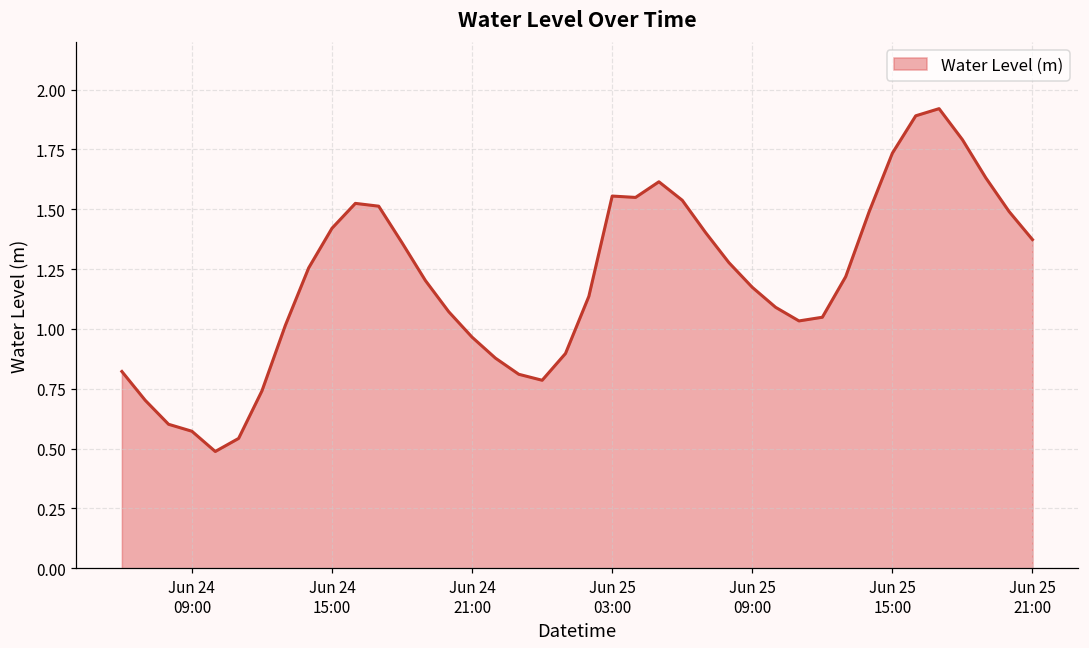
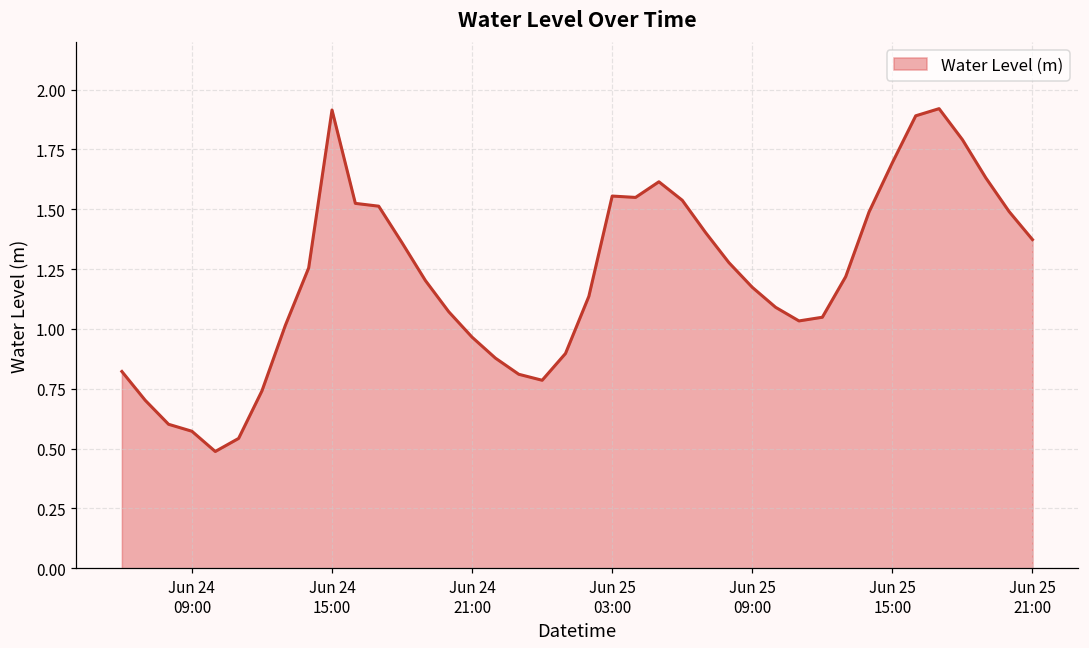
  {
    "Jun 24 09:00": 0.57,
-   "Jun 24 15:00": 1.42,
+   "Jun 24 15:00": 1.91,
    "Jun 24 21:00": 0.97,
    "Jun 25 03:00": 1.56,
    "Jun 25 09:00": 1.17,
-   "Jun 25 15:00": 1.73,
+   "Jun 25 15:00": 1.69,
    "Jun 25 21:00": 1.37
  }
